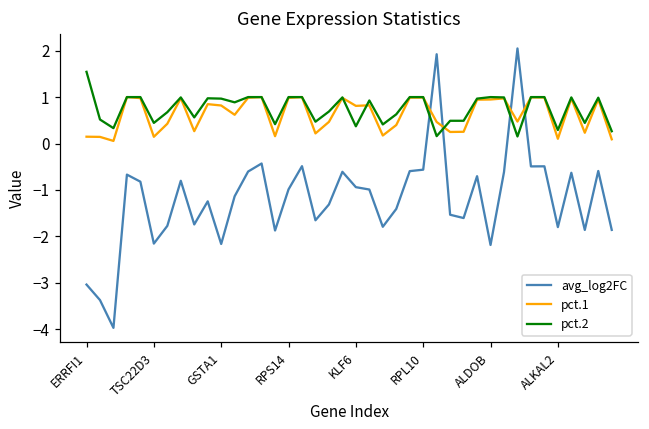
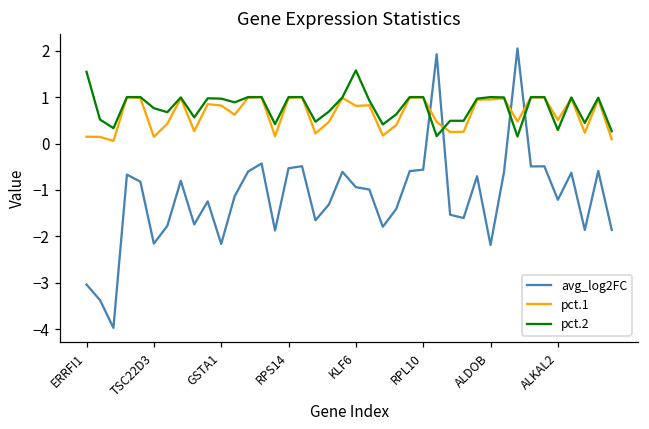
  {
    "avg_log2FC": {
      "ERRFI1": -3.0,
      "TSC22D3": -2.2,
      "GSTA1": -2.2,
-     "RPS14": -1.0,
+     "RPS14": -0.5,
      "KLF6": -0.9,
      "RPL10": -0.6,
      "ALDOB": -2.2,
-     "ALKAL2": -1.8
+     "ALKAL2": -1.2
    },
    "pct.1": {
      "ERRFI1": 0.1,
      "TSC22D3": 0.1,
      "GSTA1": 0.8,
      "KLF6": 0.8,
-     "ALKAL2": 0.1
+     "ALKAL2": 0.5
    },
    "pct.2": {
      "ERRFI1": 1.5,
-     "TSC22D3": 0.4,
+     "TSC22D3": 0.8,
      "GSTA1": 1.0,
-     "KLF6": 0.4,
+     "KLF6": 1.6,
      "ALKAL2": 0.3
    }
  }
